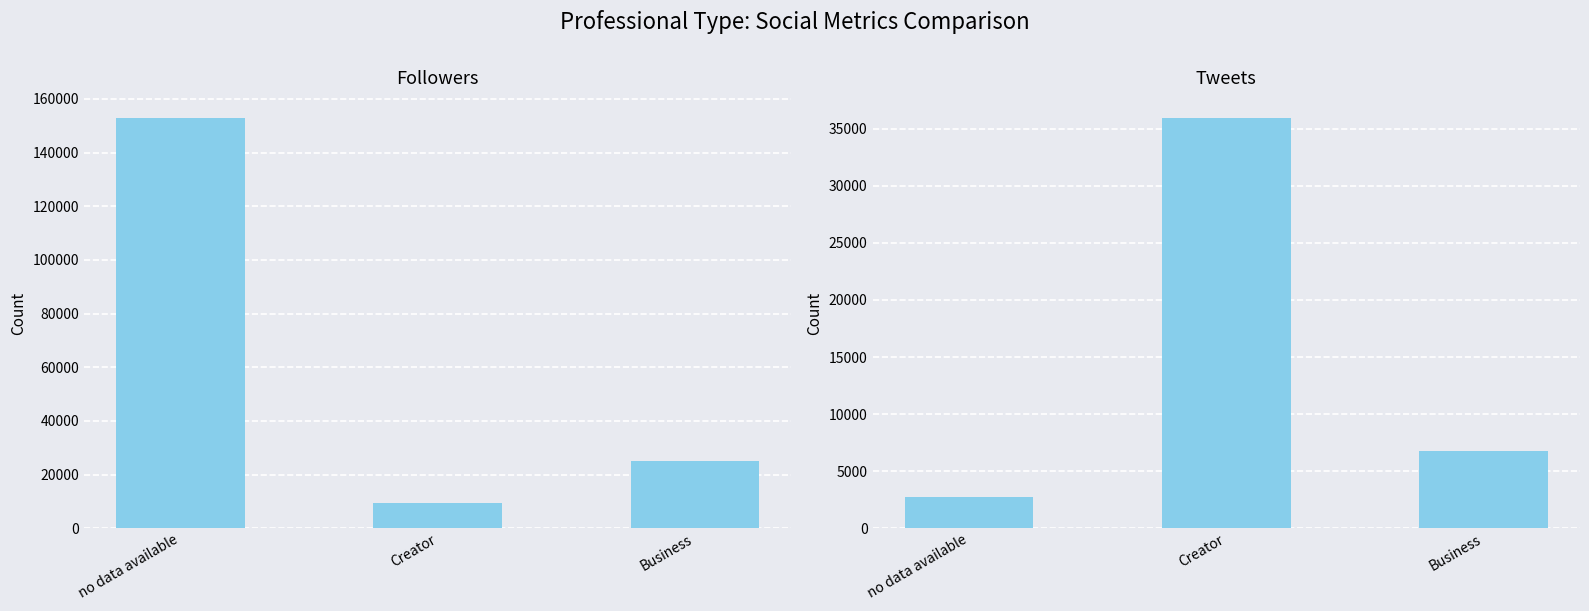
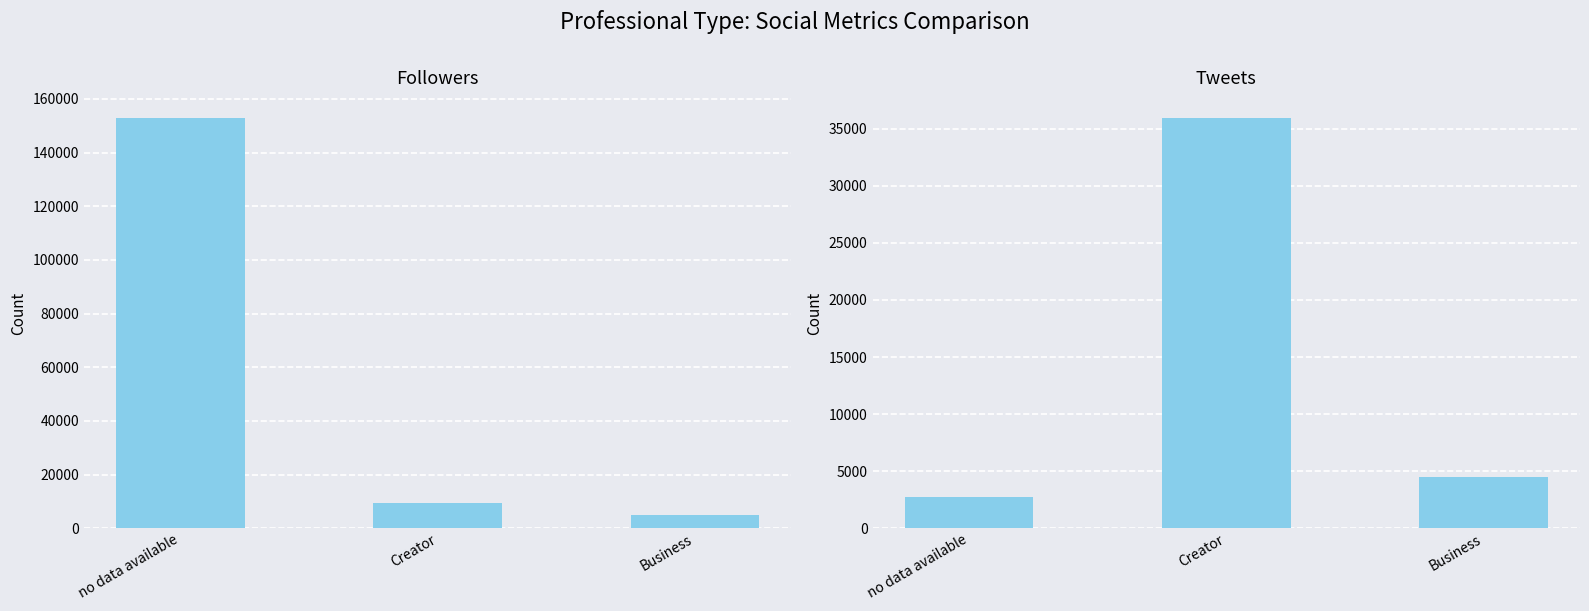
  {
    "Followers": {
      "no data available": 153000,
      "Creator": 9000,
-     "Business": 25000
+     "Business": 5000
    },
    "Tweets": {
      "no data available": 2700,
      "Creator": 35900,
-     "Business": 6800
+     "Business": 4500
    }
  }
